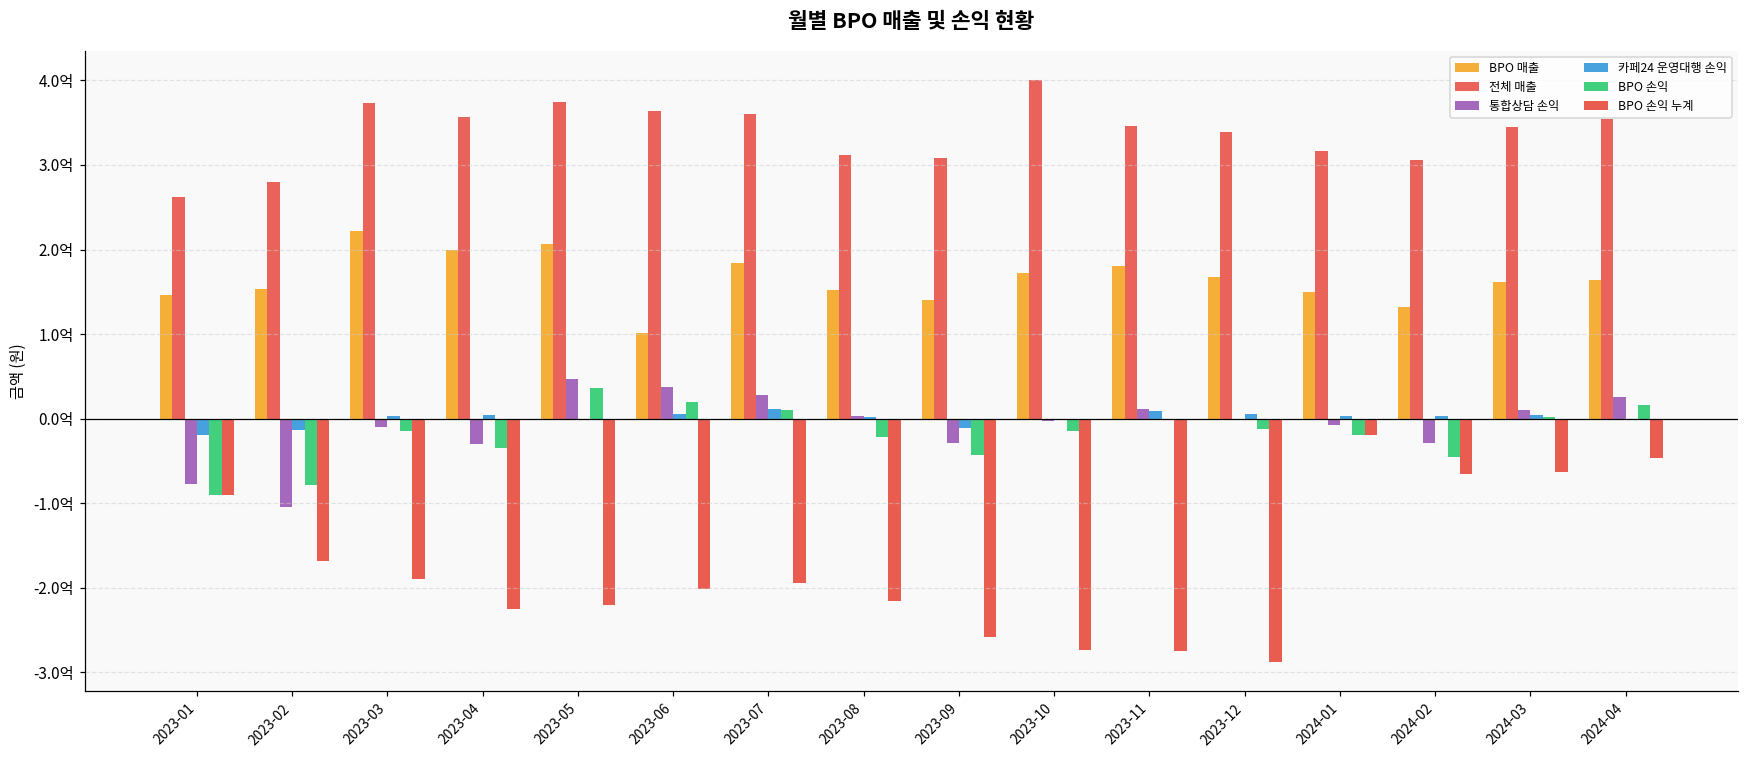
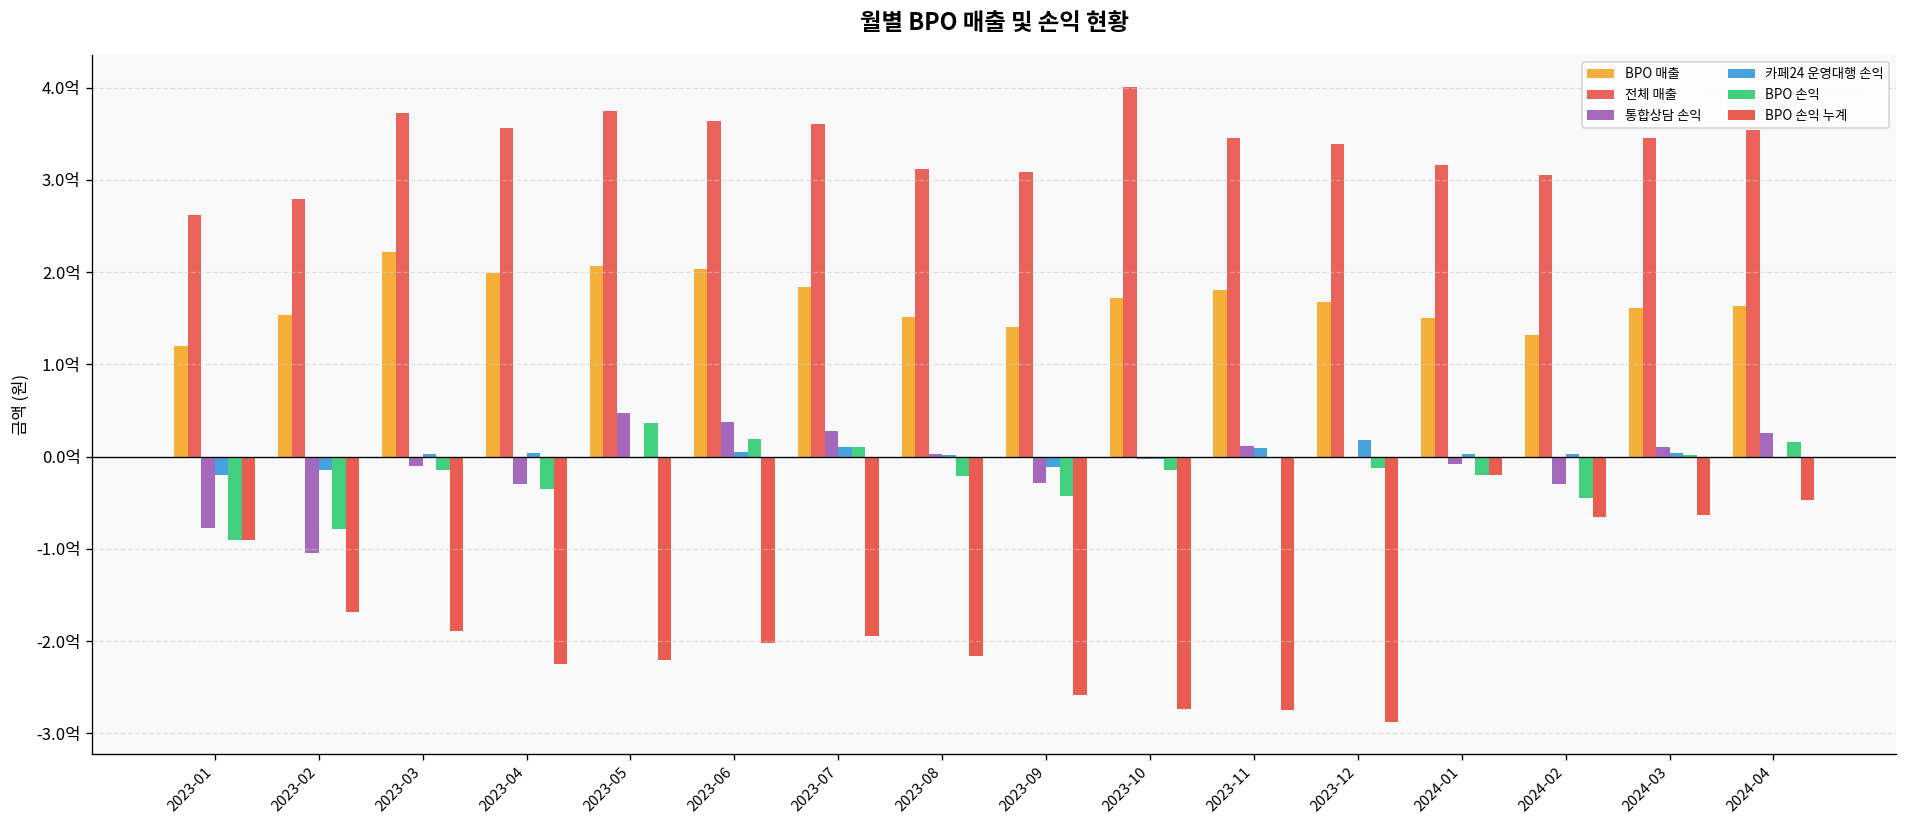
  {
    "BPO 매출": {
-     "2023-01": "1.5억",
+     "2023-01": "1.2억",
      "2023-02": "1.5억",
      "2023-03": "2.2억",
      "2023-04": "2.0억",
      "2023-05": "2.1억",
-     "2023-06": "1.0억",
+     "2023-06": "2.0억",
      "2023-07": "1.8억",
      "2023-08": "1.5억",
      "2023-09": "1.4억",
      "2023-10": "1.7억",
      "2023-11": "1.8억",
      "2023-12": "1.7억",
      "2024-01": "1.5억",
      "2024-02": "1.3억",
      "2024-03": "1.6억",
      "2024-04": "1.6억"
    },
    "통합상담 손익": {
      "2023-01": "-0.8억",
      "2023-02": "-1.0억",
      "2023-03": "-0.1억",
      "2023-04": "-0.3억",
      "2023-05": "0.5억",
      "2023-06": "0.4억",
      "2023-07": "0.3억",
      "2023-08": "0.0억",
      "2023-09": "-0.3억",
      "2023-11": "0.1억",
      "2024-01": "-0.1억",
      "2024-02": "-0.3억",
      "2024-03": "0.1억",
      "2024-04": "0.3억"
    },
    "카페24 운영대행 손익": {
      "2023-01": "-0.2억",
      "2023-02": "-0.1억",
      "2023-04": "0.0억",
      "2023-06": "0.0억",
      "2023-07": "0.1억",
      "2023-09": "-0.1억",
      "2023-11": "0.1억",
-     "2023-12": "0.1억",
+     "2023-12": "0.2억",
      "2024-03": "0.0억"
    },
    "BPO 손익": {
      "2023-01": "-0.9억",
      "2023-02": "-0.8억",
      "2023-03": "-0.1억",
      "2023-04": "-0.4억",
      "2023-05": "0.4억",
      "2023-06": "0.2억",
      "2023-07": "0.1억",
      "2023-08": "-0.2억",
      "2023-09": "-0.4억",
      "2023-10": "-0.2억",
      "2023-12": "-0.1억",
      "2024-01": "-0.2억",
      "2024-02": "-0.5억",
      "2024-04": "0.2억"
    }
  }
